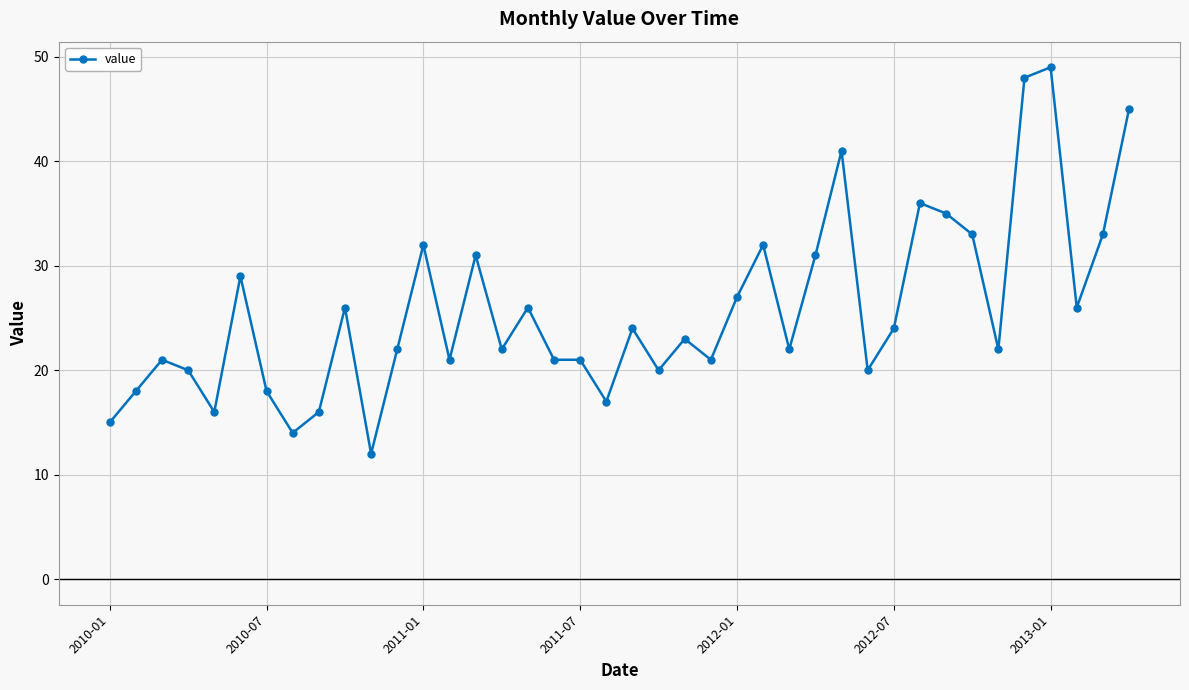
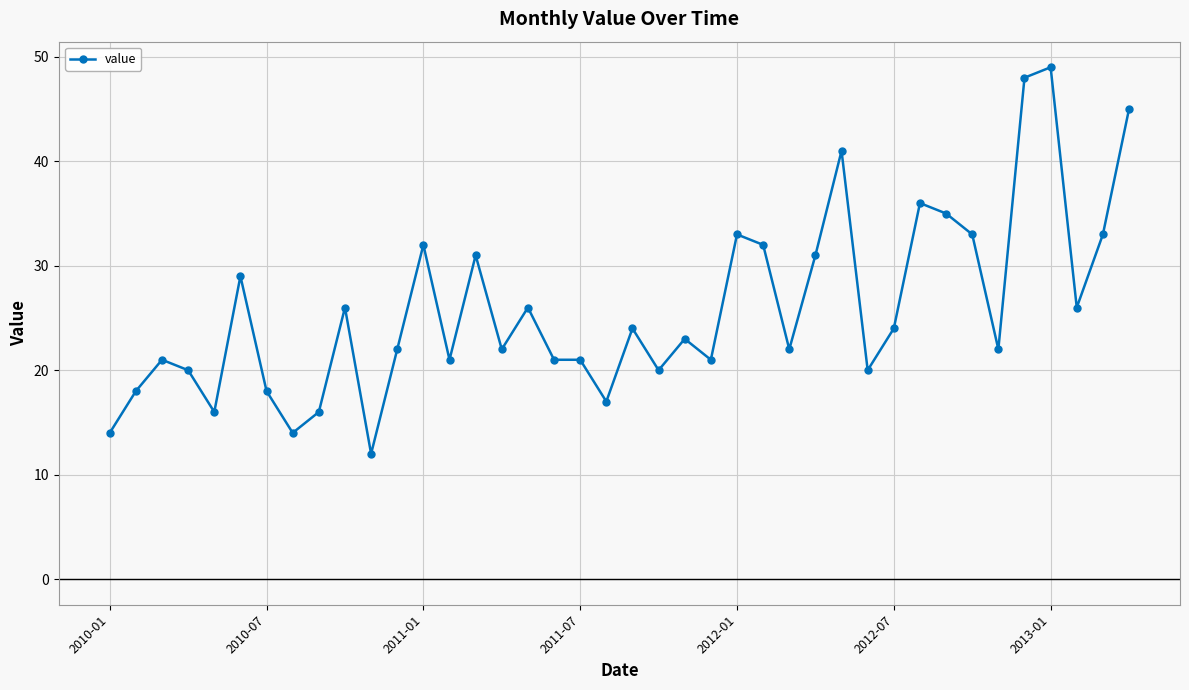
  {
-   "2010-01": 15,
+   "2010-01": 14,
    "2010-07": 18,
    "2011-01": 32,
    "2011-07": 21,
-   "2012-01": 27,
+   "2012-01": 33,
    "2012-07": 24,
    "2013-01": 49
  }
